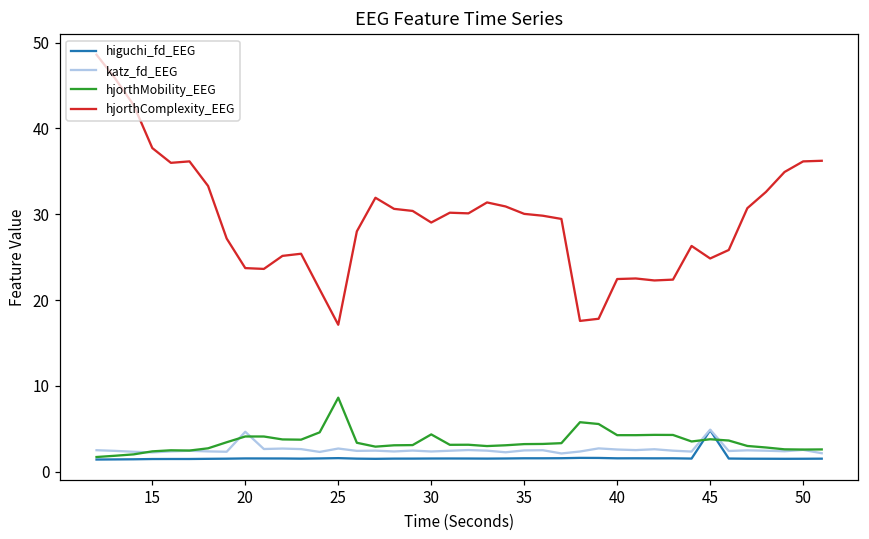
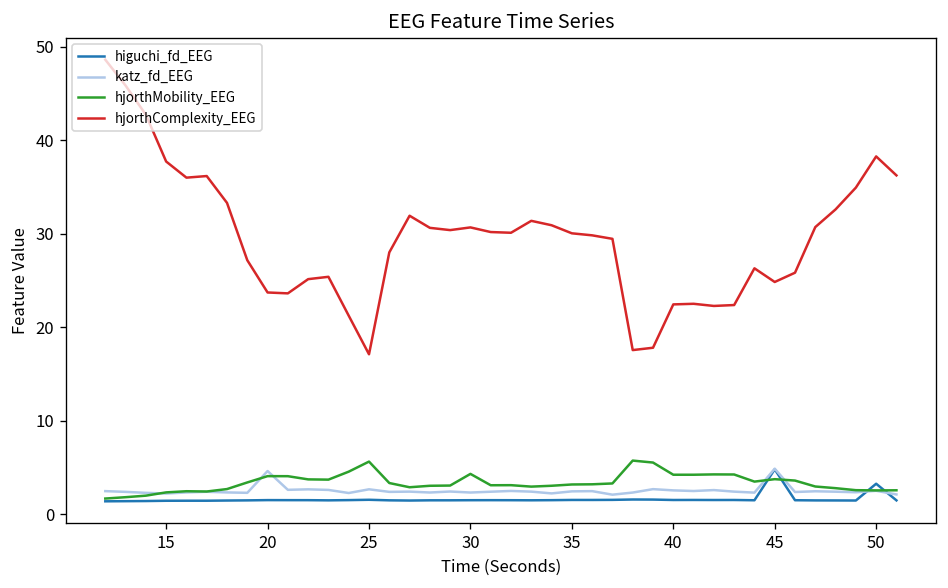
  {
    "higuchi_fd_EEG": {
      "15": 1,
      "20": 2,
      "25": 2,
      "30": 2,
      "35": 2,
      "40": 2,
-     "50": 1
+     "50": 3
    },
    "katz_fd_EEG": {
      "20": 5,
      "25": 3,
      "30": 2,
      "35": 2,
      "40": 3
    },
    "hjorthMobility_EEG": {
      "20": 4,
-     "25": 9,
+     "25": 6,
      "30": 4,
      "35": 3,
      "40": 4,
      "45": 4
    },
    "hjorthComplexity_EEG": {
      "15": 38,
      "20": 24,
      "25": 17,
-     "30": 29,
+     "30": 31,
      "35": 30,
      "40": 22,
      "45": 25,
-     "50": 36
+     "50": 38
    }
  }
